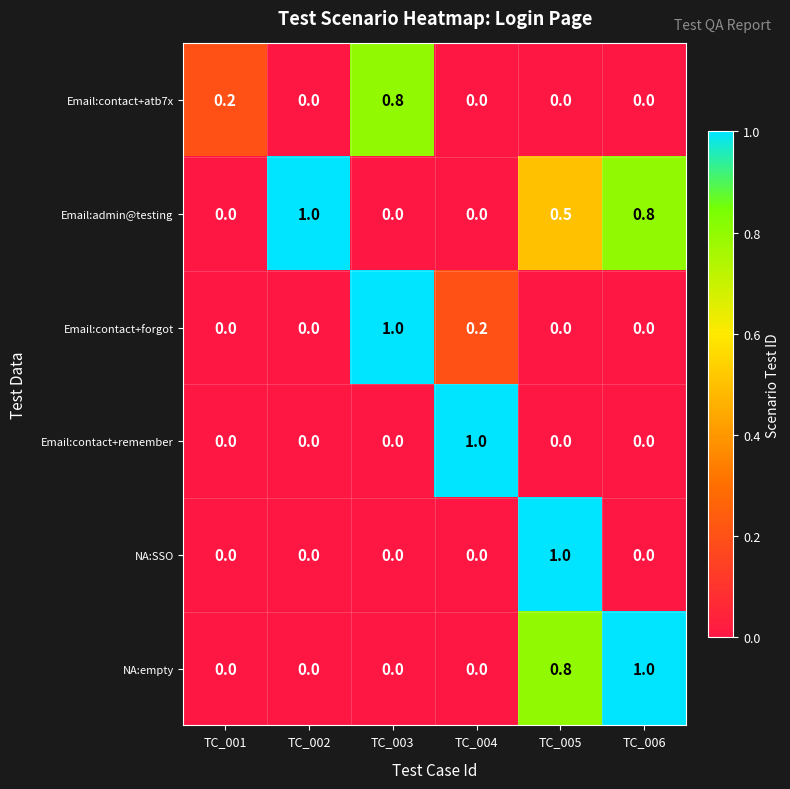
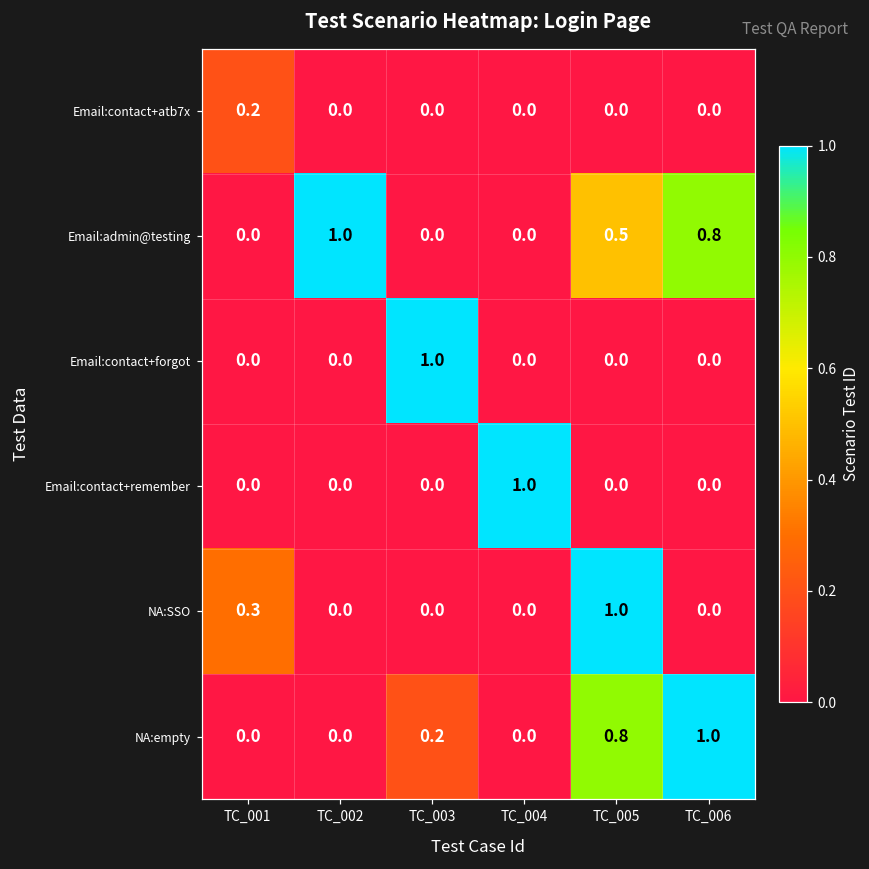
  {
    "Email:contact+atb7x": {
      "TC_001": 0.2,
      "TC_002": 0.0,
-     "TC_003": 0.8,
+     "TC_003": 0.0,
      "TC_004": 0.0,
      "TC_005": 0.0,
      "TC_006": 0.0
    },
    "Email:admin@testing": {
      "TC_001": 0.0,
      "TC_002": 1.0,
      "TC_003": 0.0,
      "TC_004": 0.0,
      "TC_005": 0.5,
      "TC_006": 0.8
    },
    "Email:contact+forgot": {
      "TC_001": 0.0,
      "TC_002": 0.0,
      "TC_003": 1.0,
-     "TC_004": 0.2,
+     "TC_004": 0.0,
      "TC_005": 0.0,
      "TC_006": 0.0
    },
    "Email:contact+remember": {
      "TC_001": 0.0,
      "TC_002": 0.0,
      "TC_003": 0.0,
      "TC_004": 1.0,
      "TC_005": 0.0,
      "TC_006": 0.0
    },
    "NA:SSO": {
-     "TC_001": 0.0,
+     "TC_001": 0.3,
      "TC_002": 0.0,
      "TC_003": 0.0,
      "TC_004": 0.0,
      "TC_005": 1.0,
      "TC_006": 0.0
    },
    "NA:empty": {
      "TC_001": 0.0,
      "TC_002": 0.0,
-     "TC_003": 0.0,
+     "TC_003": 0.2,
      "TC_004": 0.0,
      "TC_005": 0.8,
      "TC_006": 1.0
    }
  }
